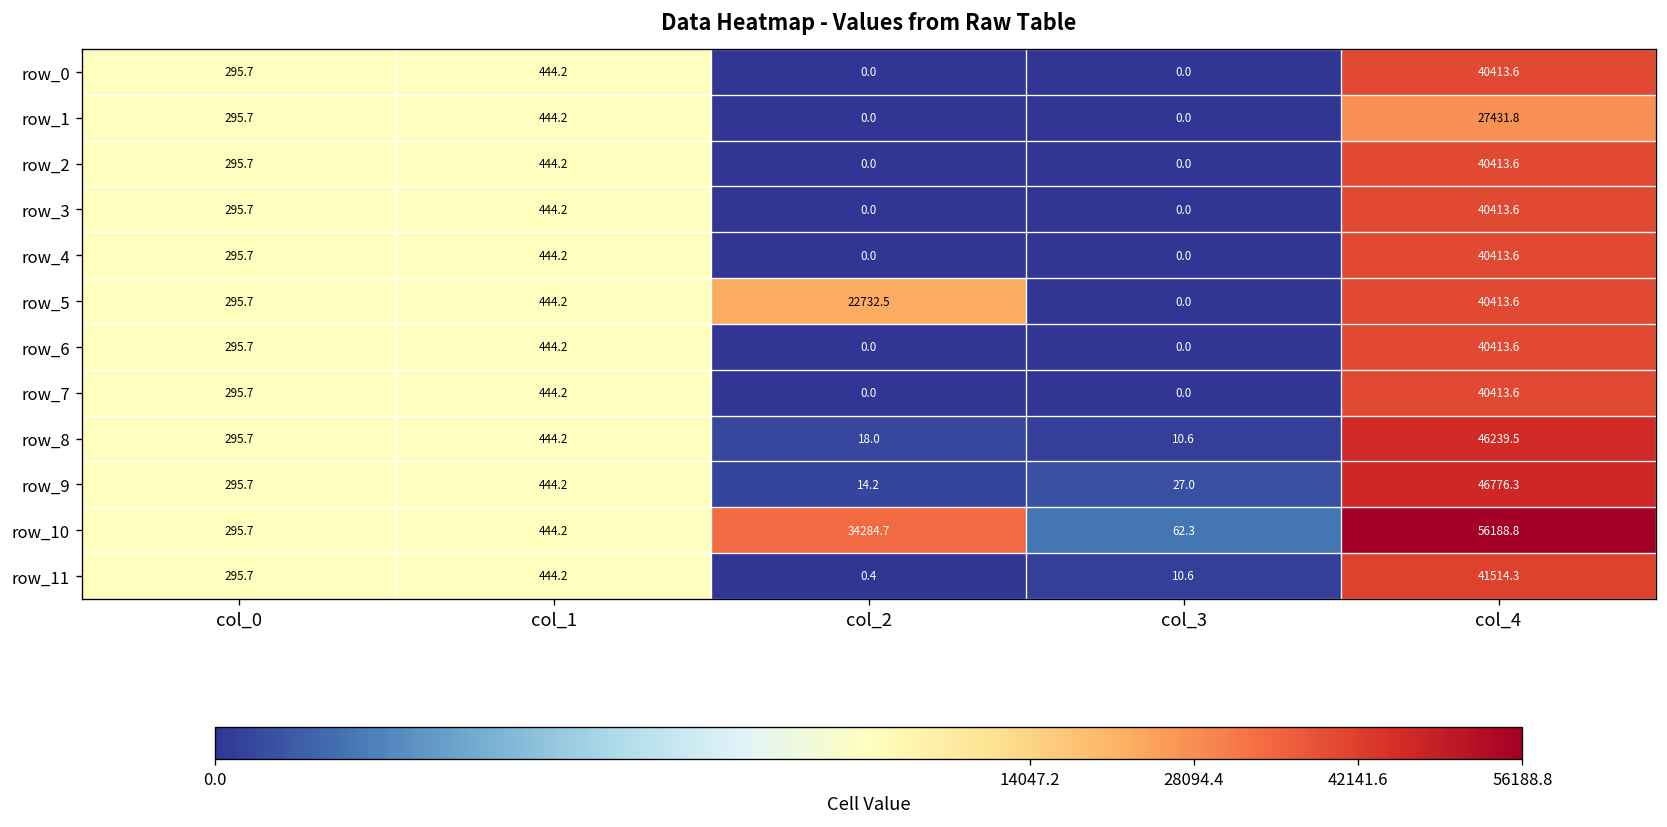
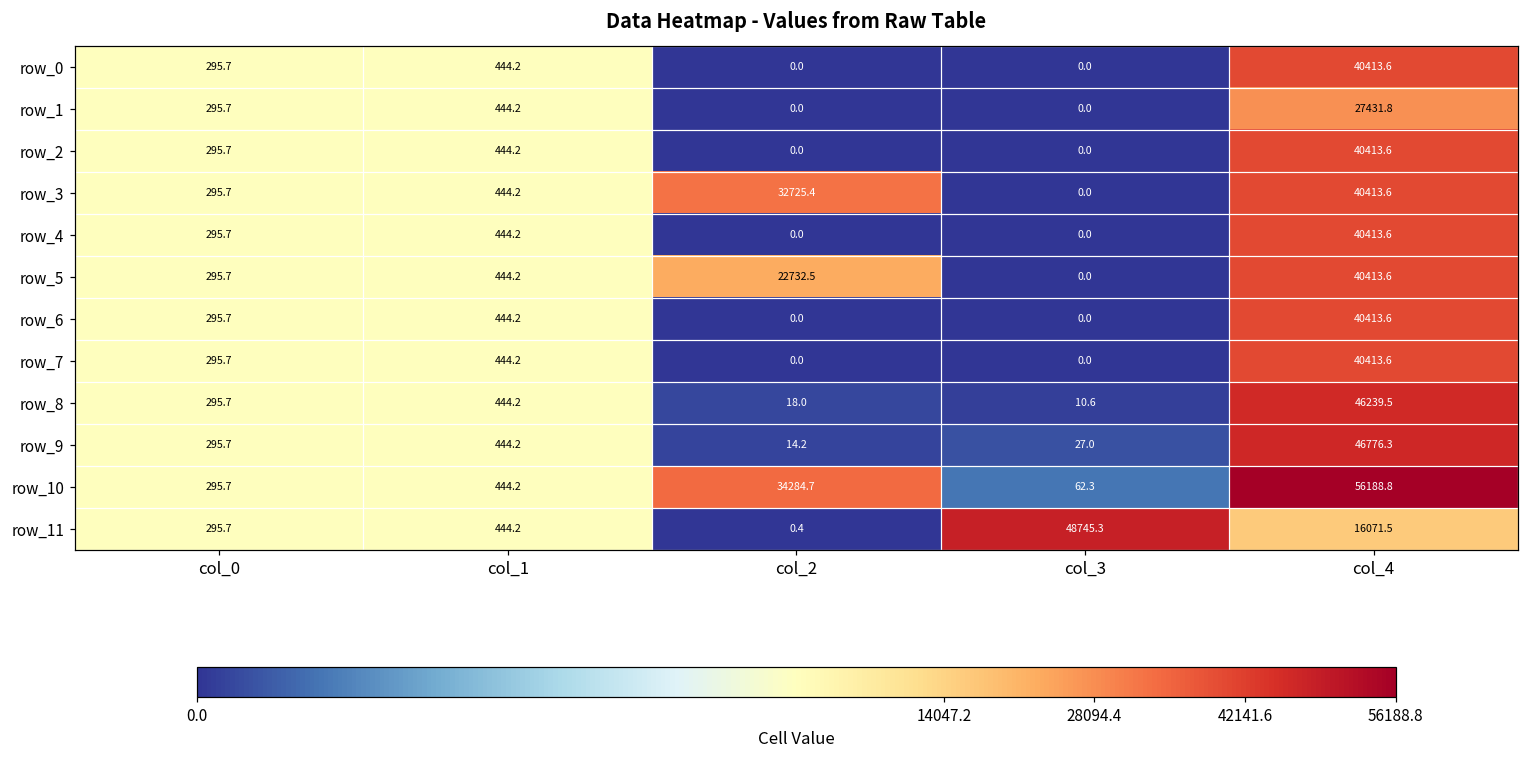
  {
    "row_0": {
      "col_0": 295.7,
      "col_1": 444.2,
      "col_2": 0.0,
      "col_3": 0.0,
      "col_4": 40413.6
    },
    "row_1": {
      "col_0": 295.7,
      "col_1": 444.2,
      "col_2": 0.0,
      "col_3": 0.0,
      "col_4": 27431.8
    },
    "row_2": {
      "col_0": 295.7,
      "col_1": 444.2,
      "col_2": 0.0,
      "col_3": 0.0,
      "col_4": 40413.6
    },
    "row_3": {
      "col_0": 295.7,
      "col_1": 444.2,
-     "col_2": 0.0,
+     "col_2": 32725.4,
      "col_3": 0.0,
      "col_4": 40413.6
    },
    "row_4": {
      "col_0": 295.7,
      "col_1": 444.2,
      "col_2": 0.0,
      "col_3": 0.0,
      "col_4": 40413.6
    },
    "row_5": {
      "col_0": 295.7,
      "col_1": 444.2,
      "col_2": 22732.5,
      "col_3": 0.0,
      "col_4": 40413.6
    },
    "row_6": {
      "col_0": 295.7,
      "col_1": 444.2,
      "col_2": 0.0,
      "col_3": 0.0,
      "col_4": 40413.6
    },
    "row_7": {
      "col_0": 295.7,
      "col_1": 444.2,
      "col_2": 0.0,
      "col_3": 0.0,
      "col_4": 40413.6
    },
    "row_8": {
      "col_0": 295.7,
      "col_1": 444.2,
      "col_2": 18.0,
      "col_3": 10.6,
      "col_4": 46239.5
    },
    "row_9": {
      "col_0": 295.7,
      "col_1": 444.2,
      "col_2": 14.2,
      "col_3": 27.0,
      "col_4": 46776.3
    },
    "row_10": {
      "col_0": 295.7,
      "col_1": 444.2,
      "col_2": 34284.7,
      "col_3": 62.3,
      "col_4": 56188.8
    },
    "row_11": {
      "col_0": 295.7,
      "col_1": 444.2,
      "col_2": 0.4,
-     "col_3": 10.6,
-     "col_4": 41514.3
+     "col_3": 48745.3,
+     "col_4": 16071.5
    }
  }
